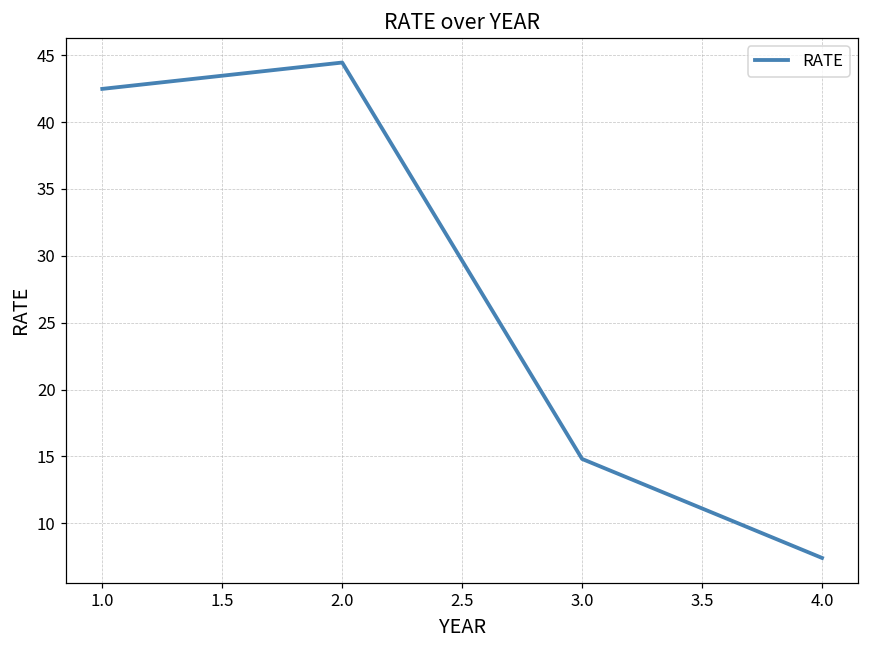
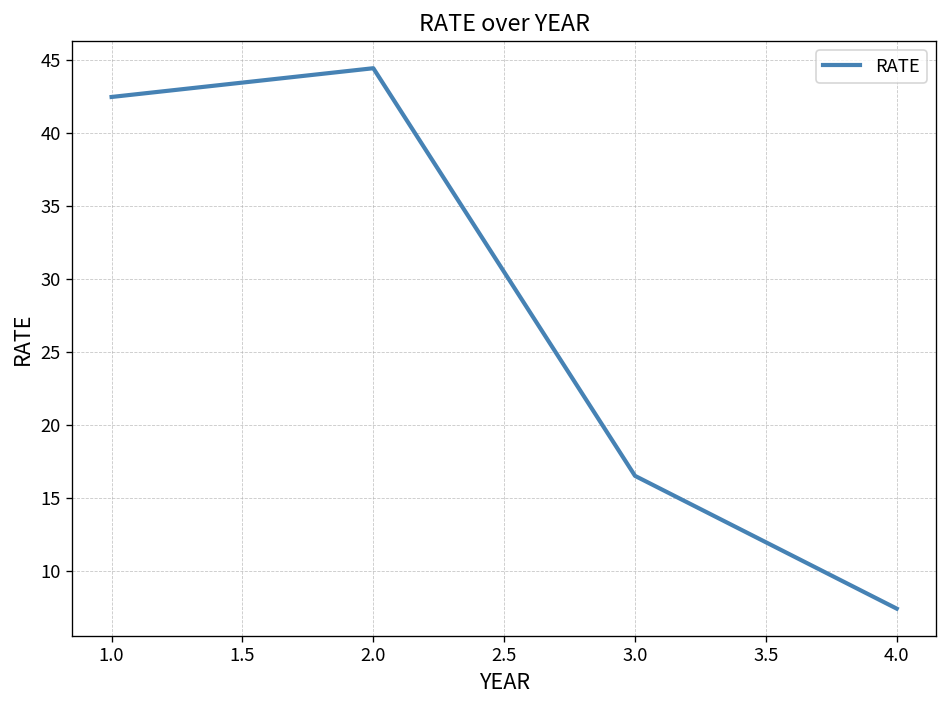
  {
    "1.0": 42.5,
    "2.0": 44.5,
-   "3.0": 14.8,
+   "3.0": 16.5,
    "4.0": 7.4
  }
